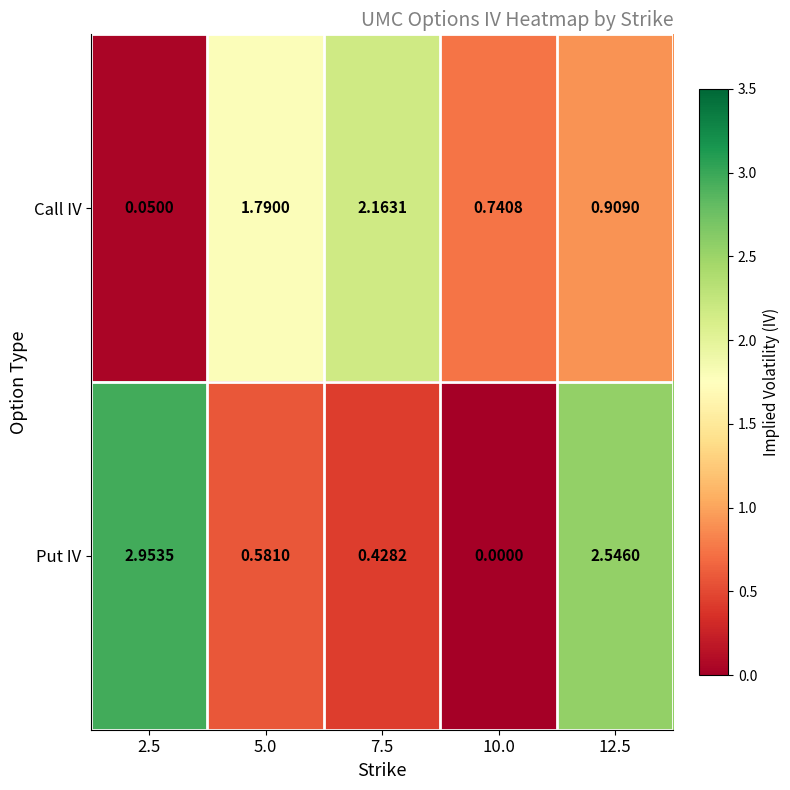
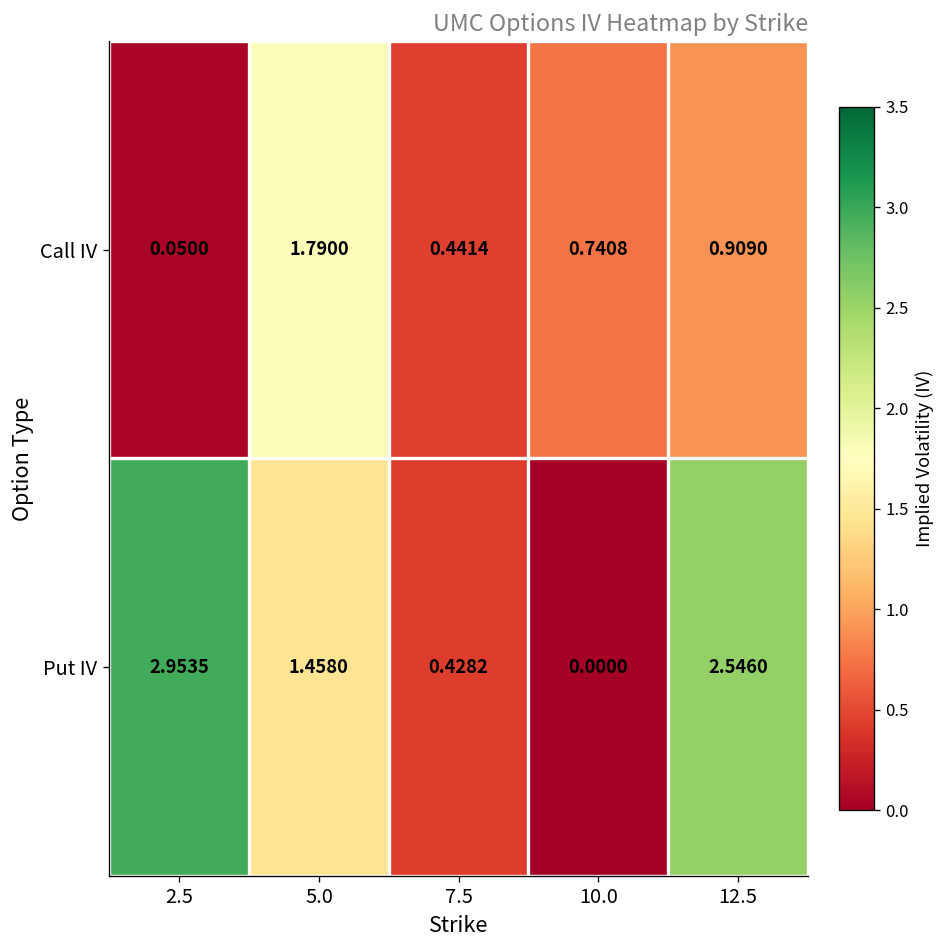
  {
    "Call IV": {
      "2.5": 0.0500,
      "5.0": 1.7900,
-     "7.5": 2.1631,
+     "7.5": 0.4414,
      "10.0": 0.7408,
      "12.5": 0.9090
    },
    "Put IV": {
      "2.5": 2.9535,
-     "5.0": 0.5810,
+     "5.0": 1.4580,
      "7.5": 0.4282,
      "10.0": 0.0000,
      "12.5": 2.5460
    }
  }
